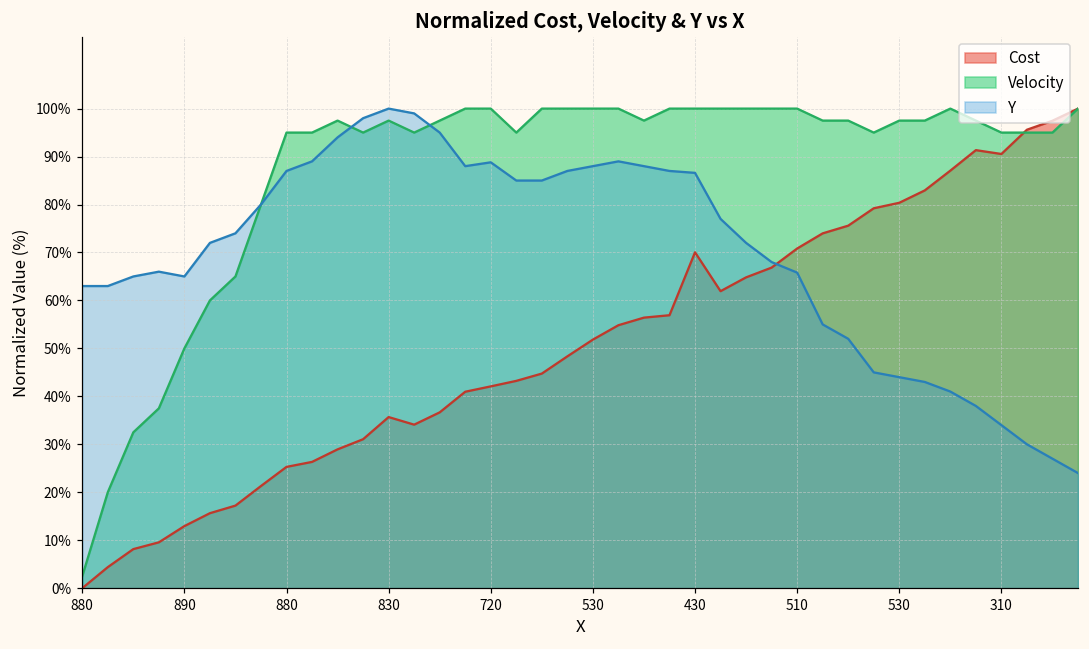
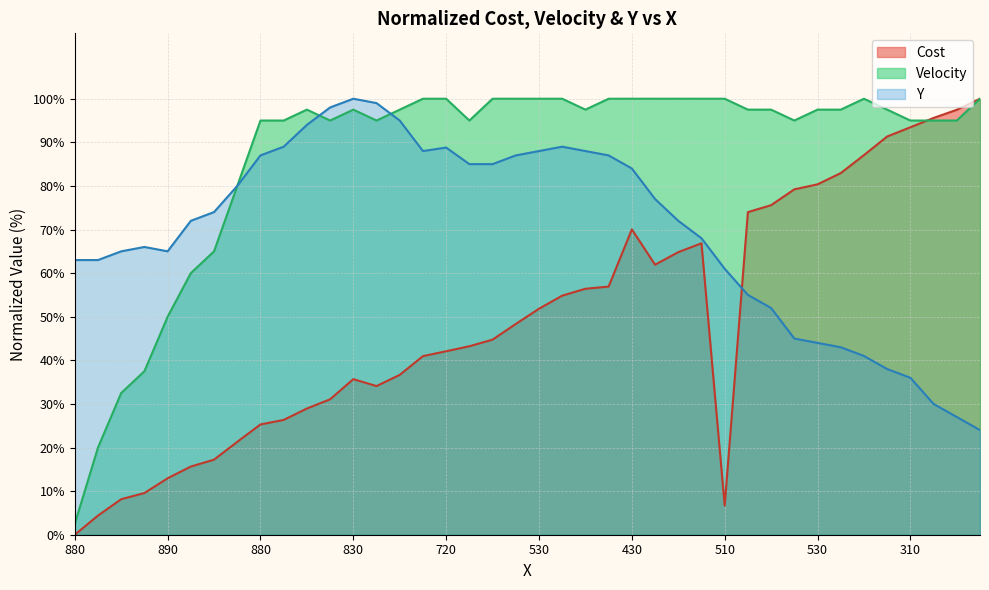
  {
    "Cost": {
      "890": "13%",
      "830": "36%",
      "720": "42%",
      "430": "70%",
-     "510": "71%",
-     "310": "91%"
+     "510": "7%",
+     "310": "93%"
    },
    "Velocity": {
      "890": "50%",
      "830": "98%",
      "720": "100%",
      "430": "100%",
      "510": "100%",
      "310": "95%"
    },
    "Y": {
      "890": "65%",
      "830": "100%",
      "720": "89%",
-     "430": "87%",
-     "510": "66%",
-     "310": "34%"
+     "430": "84%",
+     "510": "61%",
+     "310": "36%"
    }
  }
